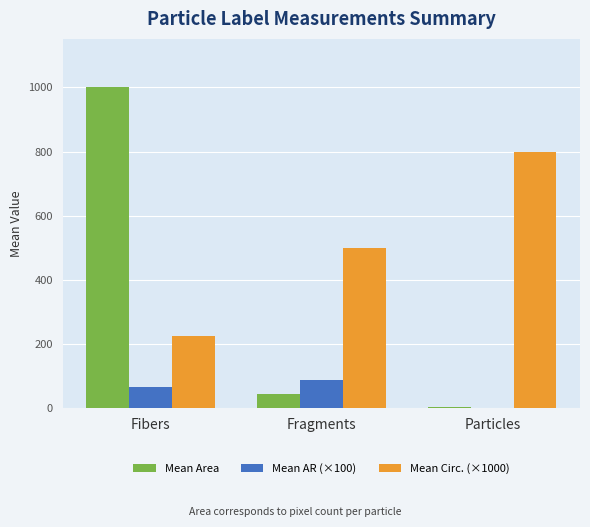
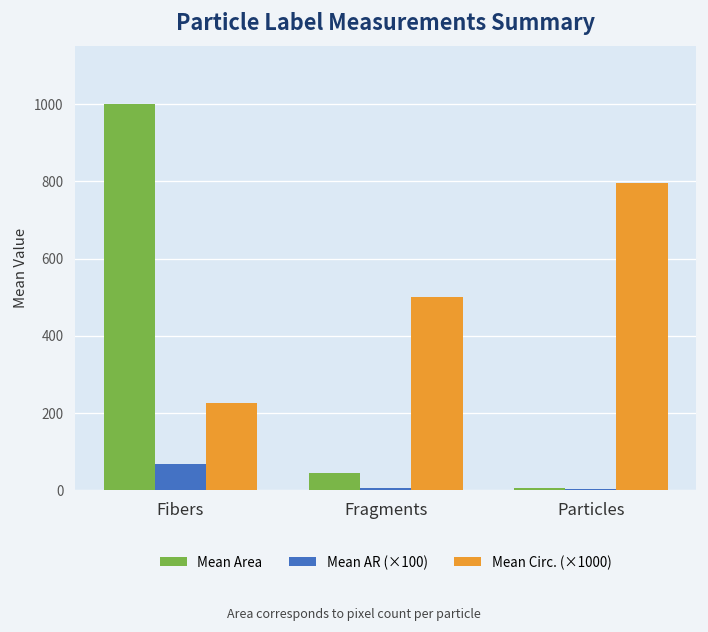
  {
    "Mean Area": {
      "Fibers": 1000,
      "Fragments": 40
    },
    "Mean AR (×100)": {
      "Fibers": 70,
-     "Fragments": 90
+     "Fragments": 0
    },
    "Mean Circ. (×1000)": {
      "Fibers": 230,
      "Fragments": 500,
      "Particles": 800
    }
  }
